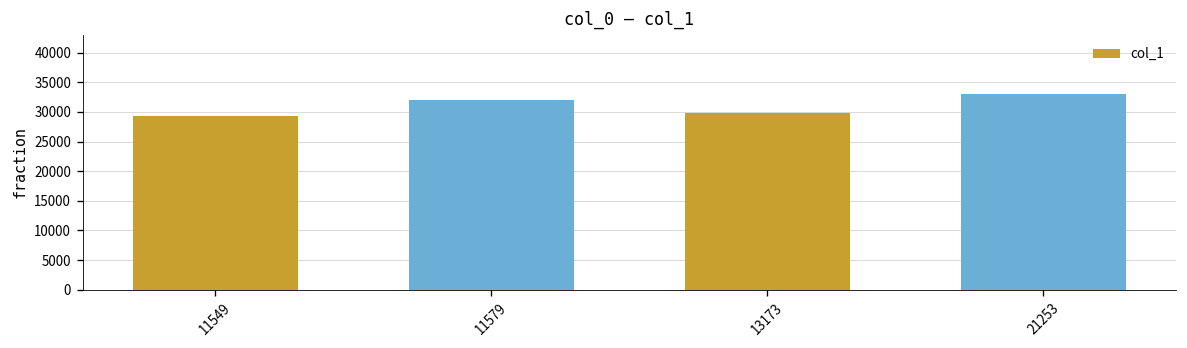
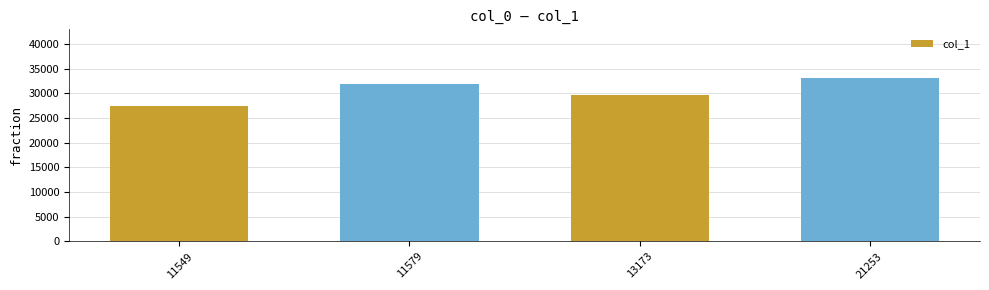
  {
-   "11549": 29000,
+   "11549": 27000,
    "11579": 32000,
    "13173": 30000,
    "21253": 33000
  }
